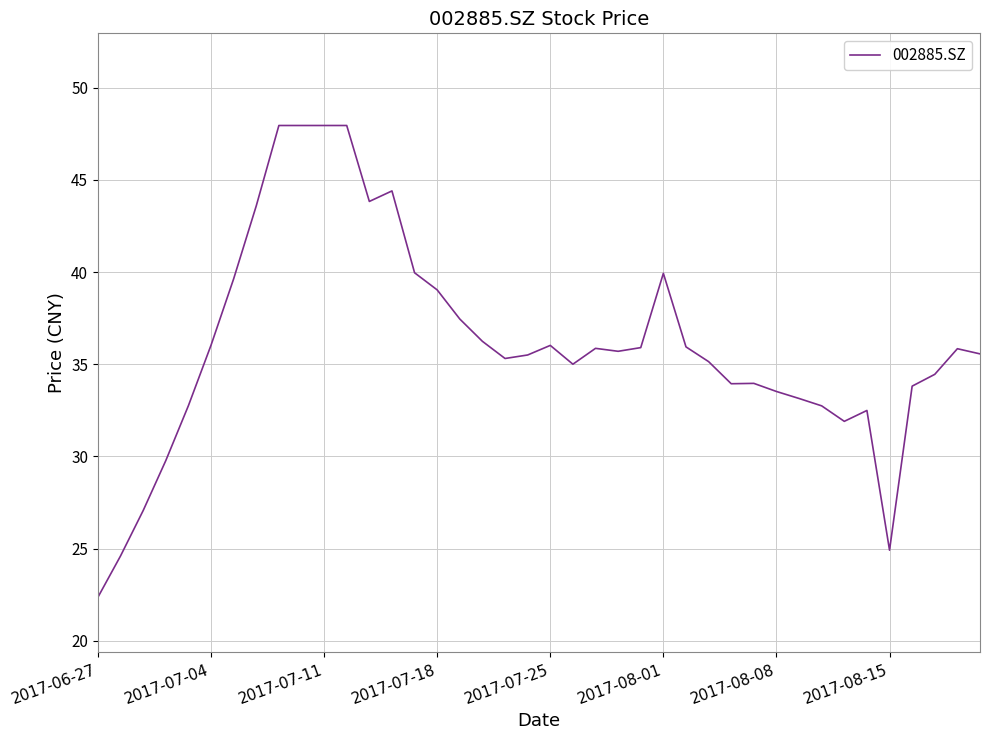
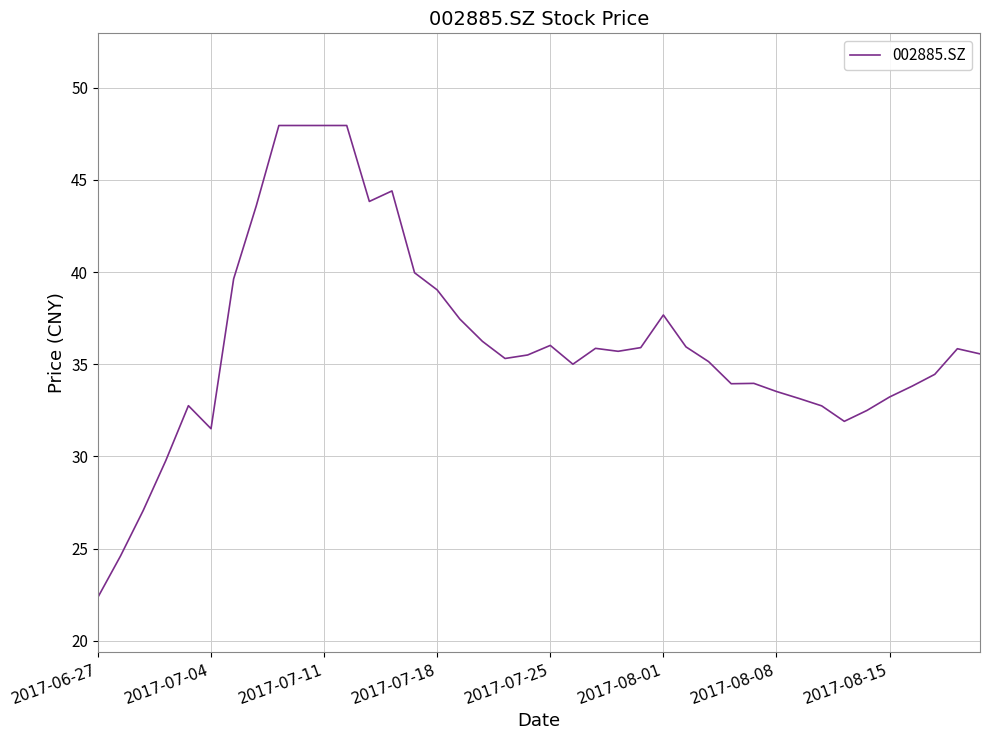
  {
    "2017-06-27": 22.4,
-   "2017-07-04": 36.0,
+   "2017-07-04": 31.5,
    "2017-07-11": 48.0,
    "2017-07-18": 39.0,
    "2017-07-25": 36.0,
-   "2017-08-01": 39.9,
+   "2017-08-01": 37.7,
    "2017-08-08": 33.5,
-   "2017-08-15": 24.9
+   "2017-08-15": 33.2
  }
